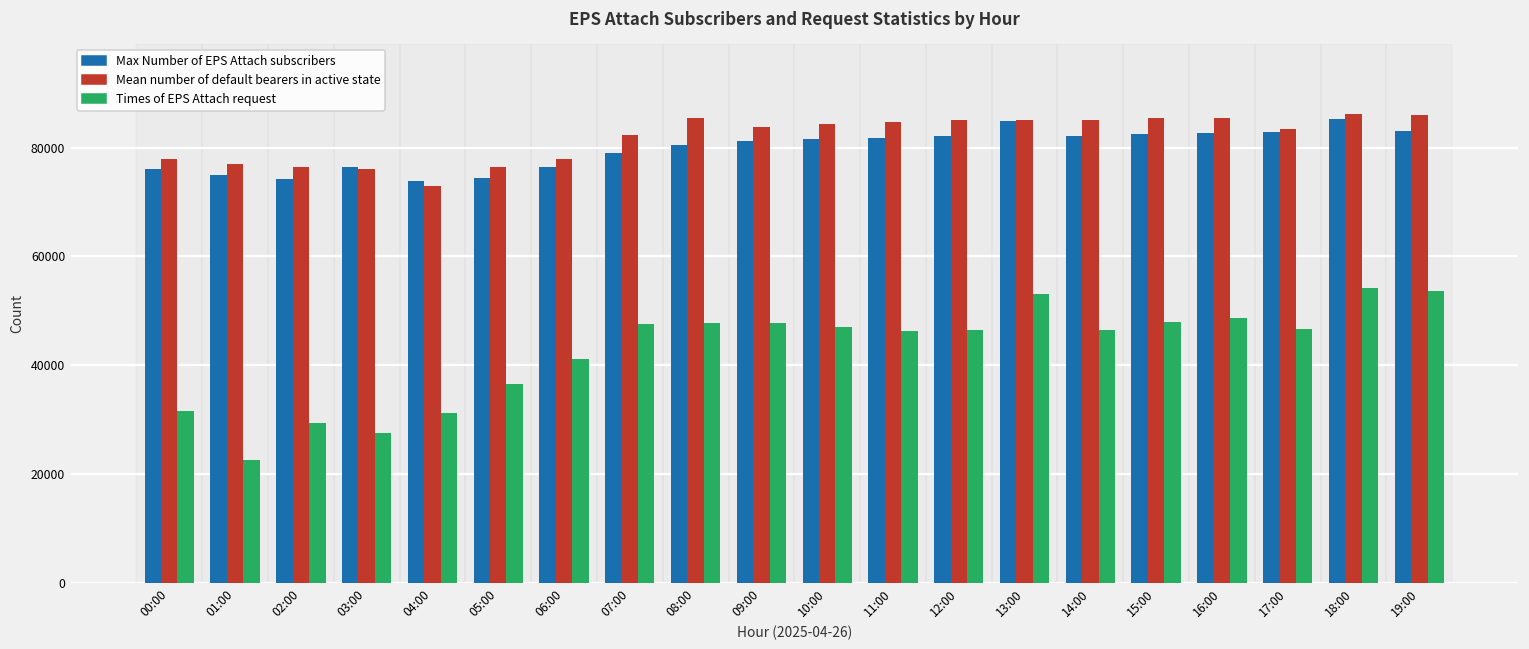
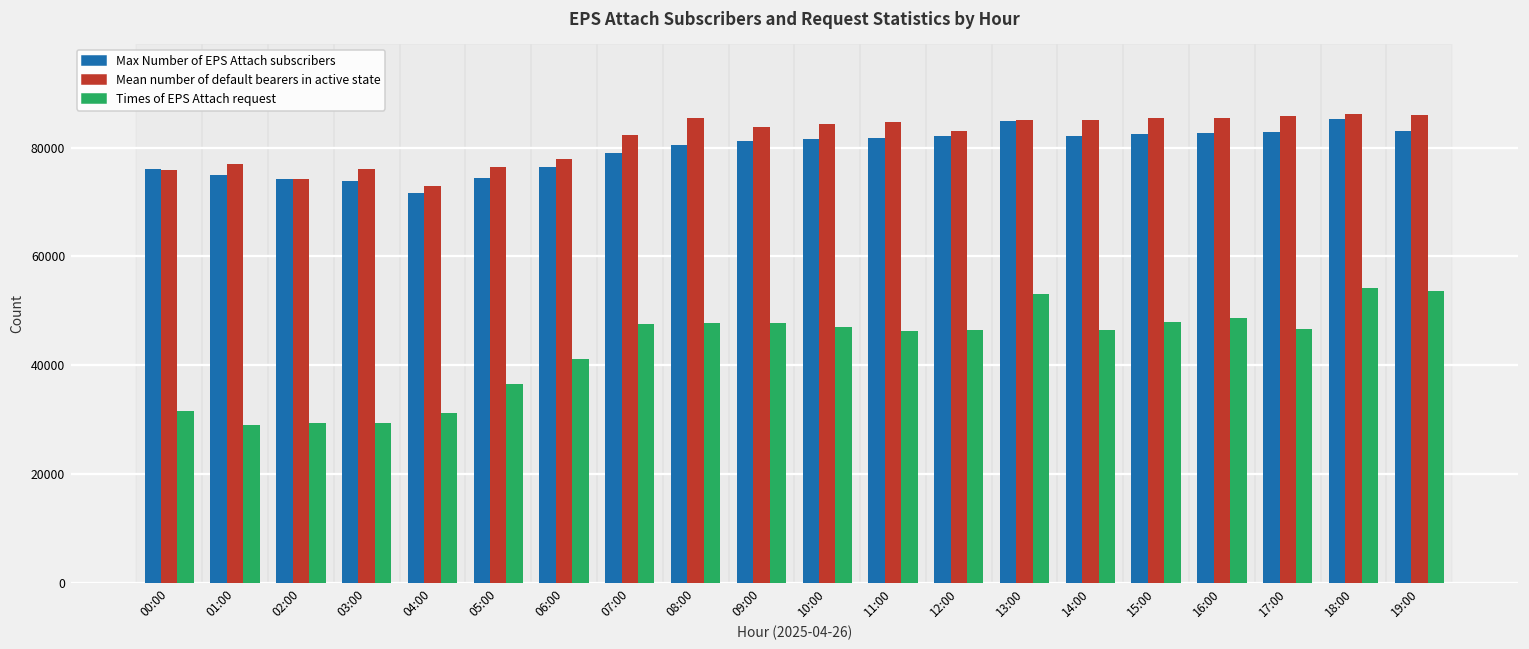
  {
    "Max Number of EPS Attach subscribers": {
      "00:00": 76000,
      "01:00": 75000,
      "02:00": 74000,
-     "03:00": 76000,
-     "04:00": 74000,
+     "03:00": 74000,
+     "04:00": 72000,
      "05:00": 74000,
      "06:00": 76000,
      "07:00": 79000,
      "08:00": 81000,
      "09:00": 81000,
      "10:00": 82000,
      "11:00": 82000,
      "12:00": 82000,
      "13:00": 85000,
      "14:00": 82000,
      "15:00": 82000,
      "16:00": 83000,
      "17:00": 83000,
      "18:00": 85000,
      "19:00": 83000
    },
    "Mean number of default bearers in active state": {
-     "00:00": 78000,
+     "00:00": 76000,
      "01:00": 77000,
-     "02:00": 76000,
+     "02:00": 74000,
      "03:00": 76000,
      "04:00": 73000,
      "05:00": 76000,
      "06:00": 78000,
      "07:00": 82000,
      "08:00": 85000,
      "09:00": 84000,
      "10:00": 84000,
      "11:00": 85000,
-     "12:00": 85000,
+     "12:00": 83000,
      "13:00": 85000,
      "14:00": 85000,
      "15:00": 85000,
      "16:00": 86000,
-     "17:00": 83000,
+     "17:00": 86000,
      "18:00": 86000,
      "19:00": 86000
    },
    "Times of EPS Attach request": {
      "00:00": 32000,
-     "01:00": 23000,
+     "01:00": 29000,
      "02:00": 29000,
-     "03:00": 28000,
+     "03:00": 29000,
      "04:00": 31000,
      "05:00": 36000,
      "06:00": 41000,
      "07:00": 48000,
      "08:00": 48000,
      "09:00": 48000,
      "10:00": 47000,
      "11:00": 46000,
      "12:00": 47000,
      "13:00": 53000,
      "14:00": 47000,
      "15:00": 48000,
      "16:00": 49000,
      "17:00": 47000,
      "18:00": 54000,
      "19:00": 54000
    }
  }
